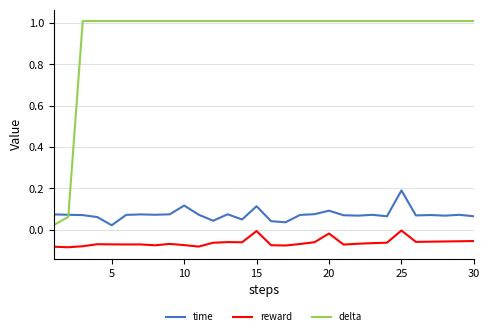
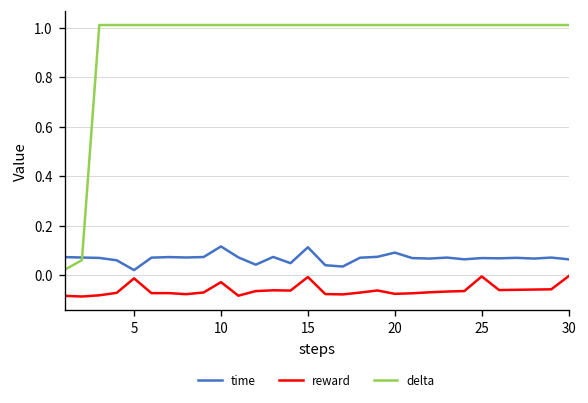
  {
    "time": {
      "5": 0.02,
      "10": 0.12,
      "15": 0.11,
      "20": 0.09,
-     "25": 0.19,
+     "25": 0.07,
      "30": 0.07
    },
    "reward": {
-     "5": -0.07,
-     "10": -0.07,
+     "5": -0.01,
+     "10": -0.03,
      "15": -0.01,
-     "20": -0.02,
+     "20": -0.07,
      "25": 0.00,
-     "30": -0.06
+     "30": 0.00
    },
    "delta": {
      "5": 1.01,
      "10": 1.01,
      "15": 1.01,
      "20": 1.01,
      "25": 1.01,
      "30": 1.01
    }
  }
